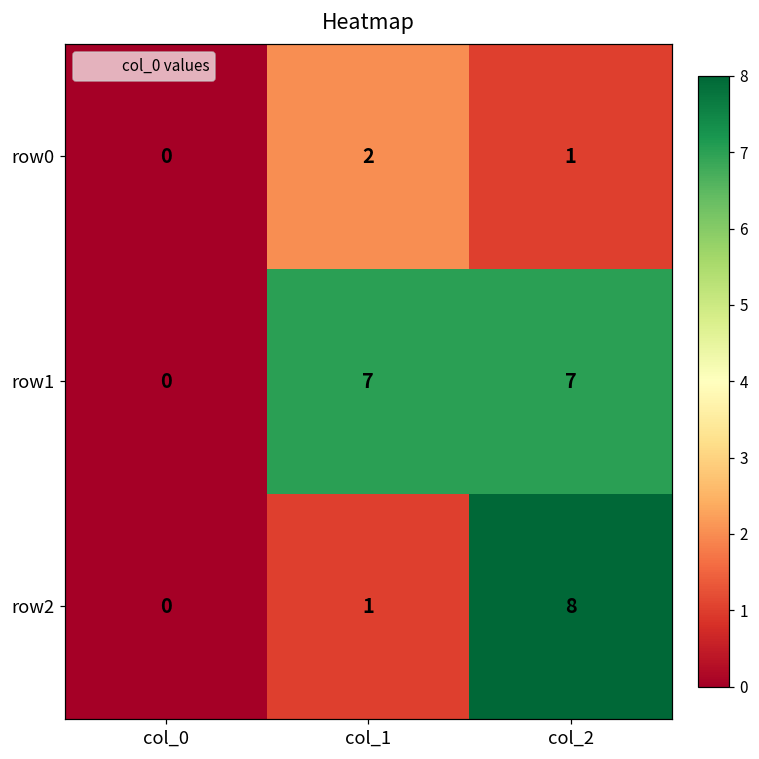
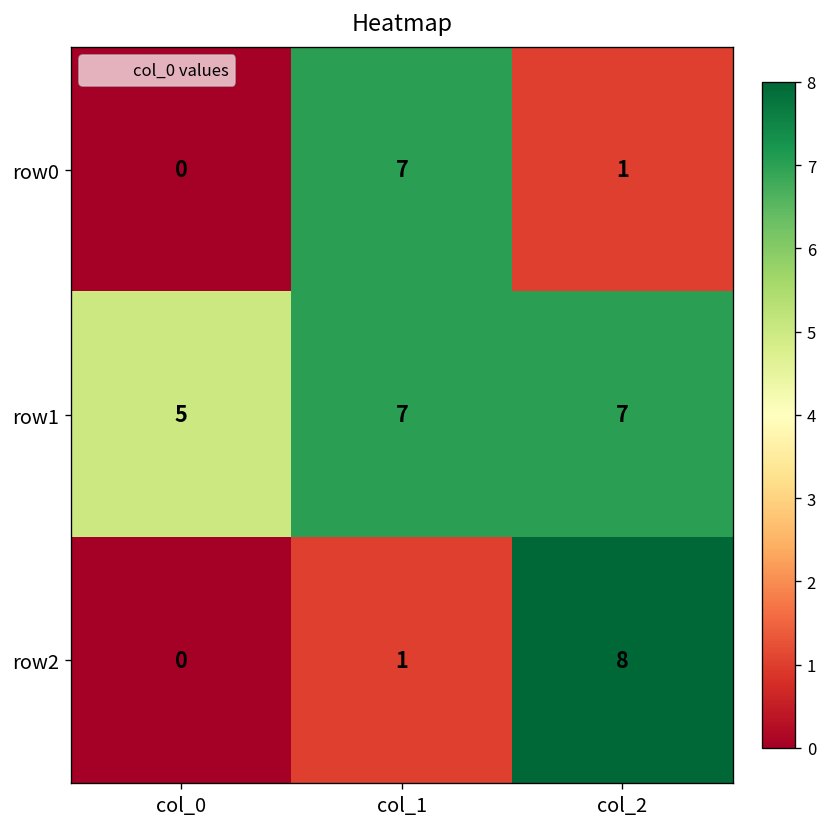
  {
    "row0": {
      "col_0": 0,
-     "col_1": 2,
+     "col_1": 7,
      "col_2": 1
    },
    "row1": {
-     "col_0": 0,
+     "col_0": 5,
      "col_1": 7,
      "col_2": 7
    },
    "row2": {
      "col_0": 0,
      "col_1": 1,
      "col_2": 8
    }
  }
